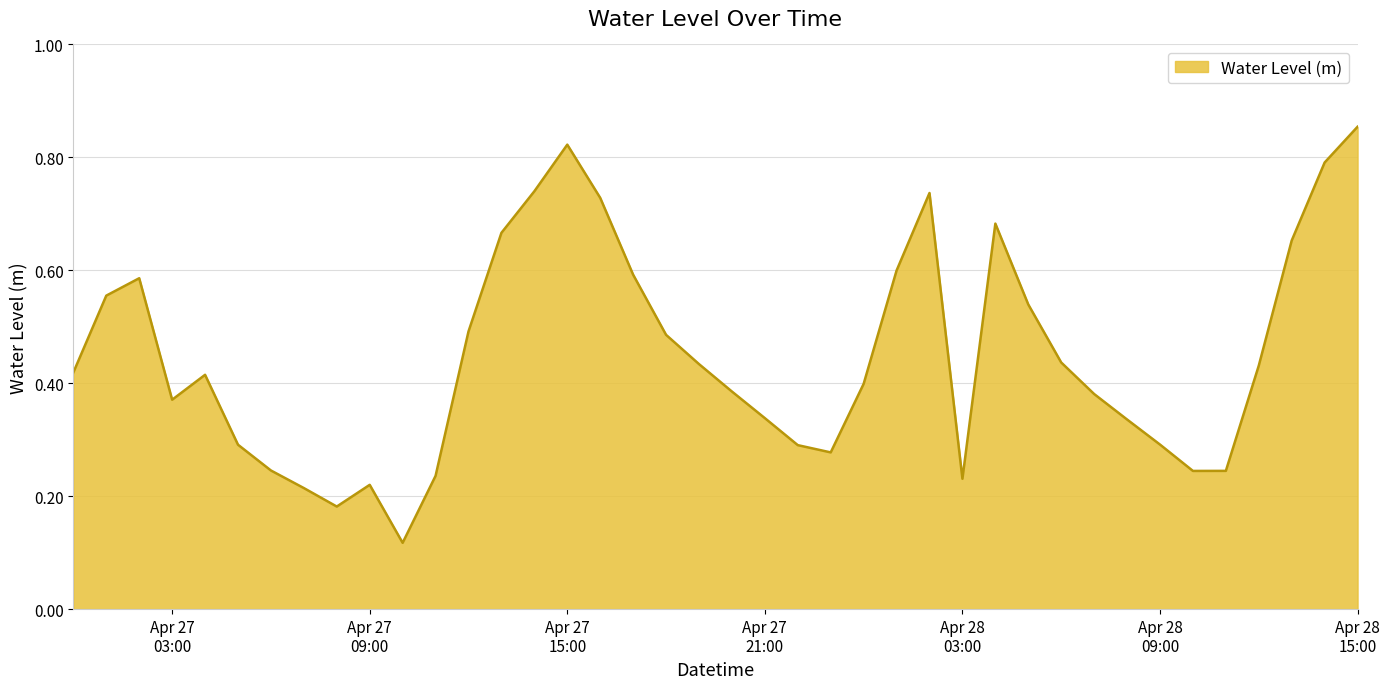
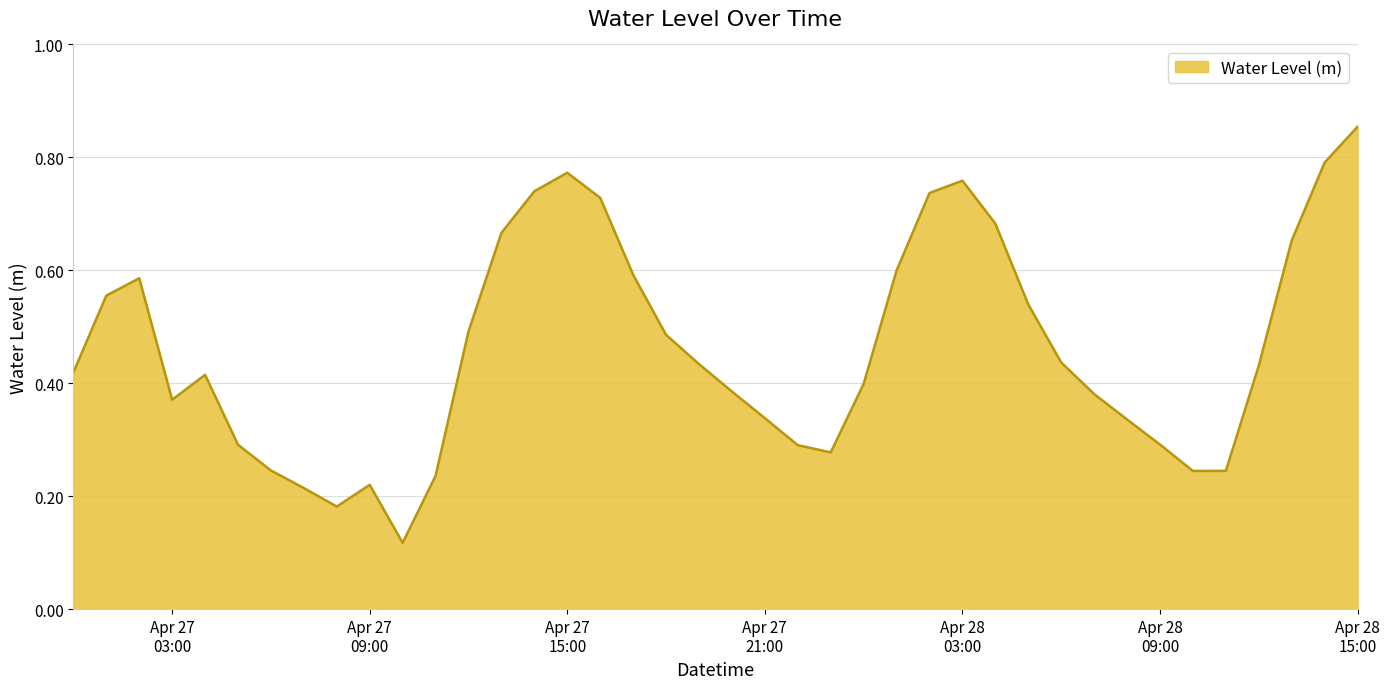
  {
    "Apr 27 03:00": 0.37,
    "Apr 27 09:00": 0.22,
-   "Apr 27 15:00": 0.82,
+   "Apr 27 15:00": 0.77,
    "Apr 27 21:00": 0.34,
-   "Apr 28 03:00": 0.23,
+   "Apr 28 03:00": 0.76,
    "Apr 28 09:00": 0.29,
    "Apr 28 15:00": 0.85
  }
